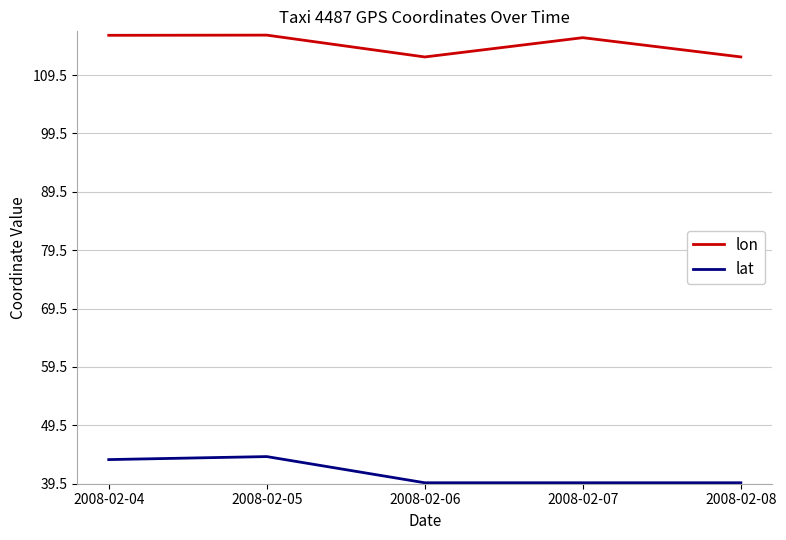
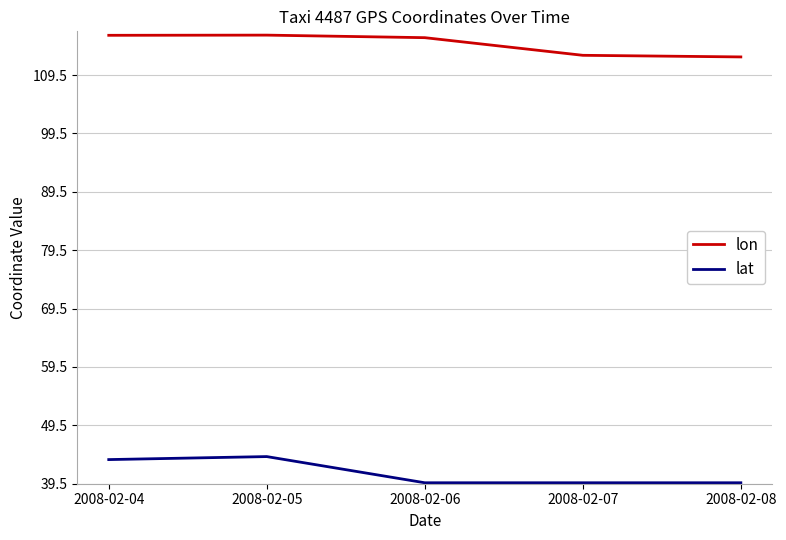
  {
    "lon": {
      "2008-02-04": 116,
      "2008-02-05": 116,
-     "2008-02-06": 113,
-     "2008-02-07": 116,
+     "2008-02-06": 116,
+     "2008-02-07": 113,
      "2008-02-08": 113
    },
    "lat": {
      "2008-02-04": 44,
      "2008-02-05": 44,
      "2008-02-06": 40,
      "2008-02-07": 40,
      "2008-02-08": 40
    }
  }
